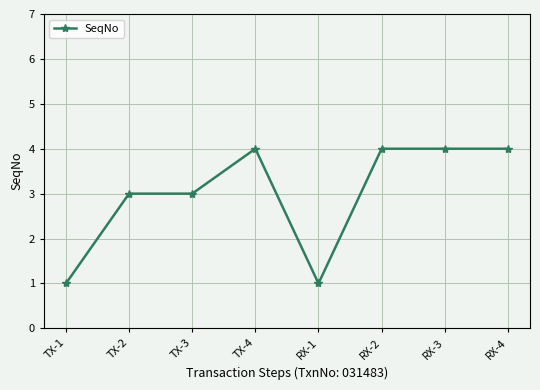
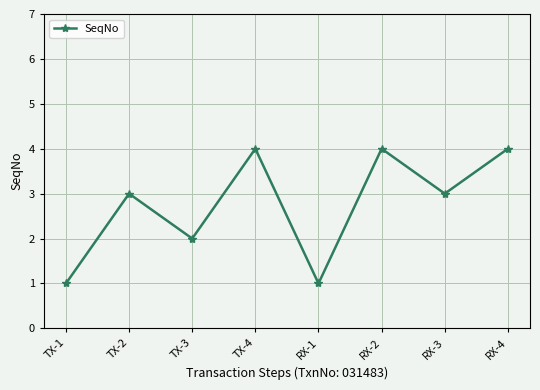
  {
    "TX-1": 1,
    "TX-2": 3,
-   "TX-3": 3,
+   "TX-3": 2,
    "TX-4": 4,
    "RX-1": 1,
    "RX-2": 4,
-   "RX-3": 4,
+   "RX-3": 3,
    "RX-4": 4
  }
